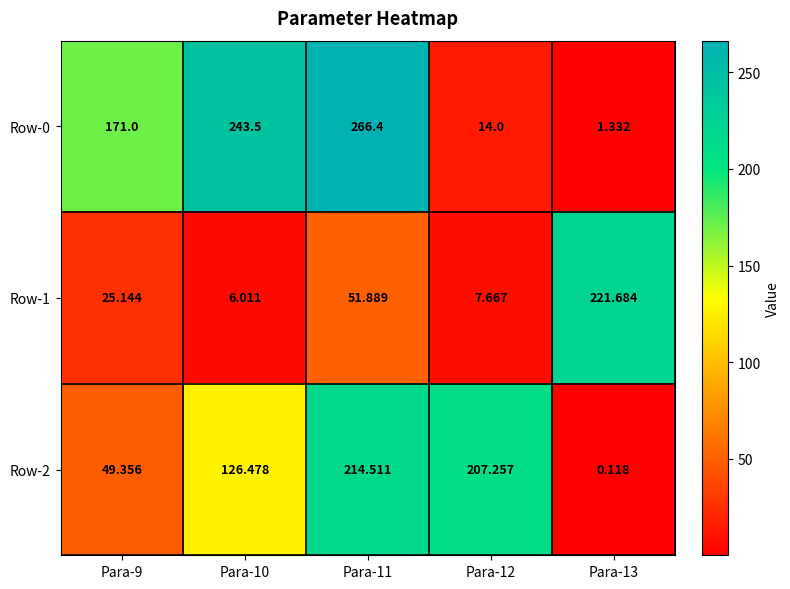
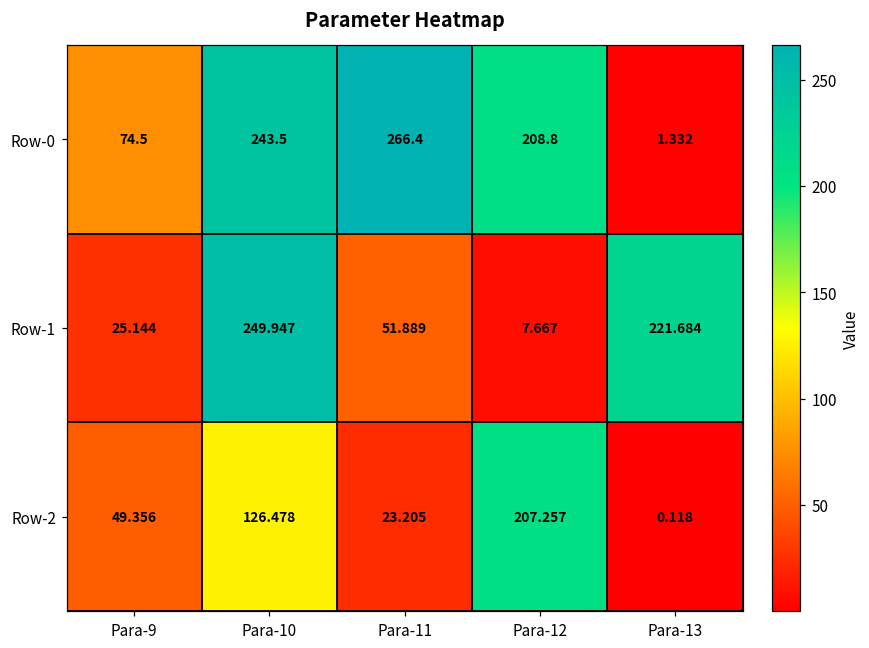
  {
    "Row-0": {
-     "Para-9": 171.0,
+     "Para-9": 74.5,
      "Para-10": 243.5,
      "Para-11": 266.4,
-     "Para-12": 14.0,
+     "Para-12": 208.8,
      "Para-13": 1.332
    },
    "Row-1": {
      "Para-9": 25.144,
-     "Para-10": 6.011,
+     "Para-10": 249.947,
      "Para-11": 51.889,
      "Para-12": 7.667,
      "Para-13": 221.684
    },
    "Row-2": {
      "Para-9": 49.356,
      "Para-10": 126.478,
-     "Para-11": 214.511,
+     "Para-11": 23.205,
      "Para-12": 207.257,
      "Para-13": 0.118
    }
  }
